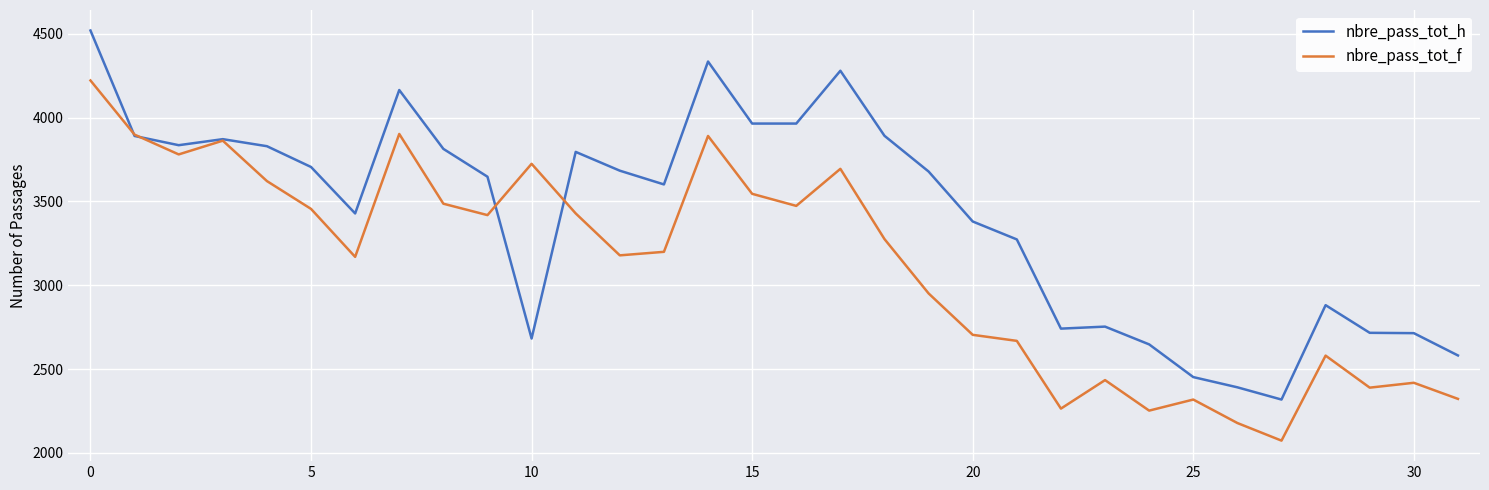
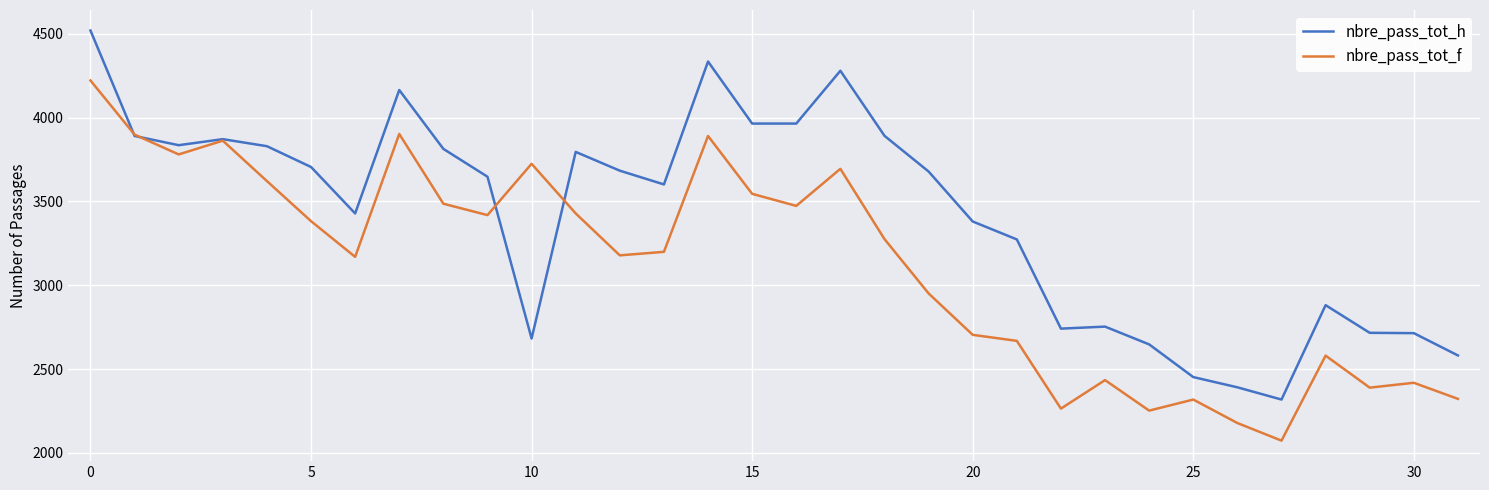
  {
    "nbre_pass_tot_h": {
      "0": 4520,
      "5": 3710,
      "10": 2680,
      "15": 3960,
      "20": 3380,
      "25": 2450,
      "30": 2710
    },
    "nbre_pass_tot_f": {
      "0": 4220,
-     "5": 3460,
+     "5": 3380,
      "10": 3720,
      "15": 3550,
      "20": 2700,
      "25": 2320,
      "30": 2420
    }
  }
